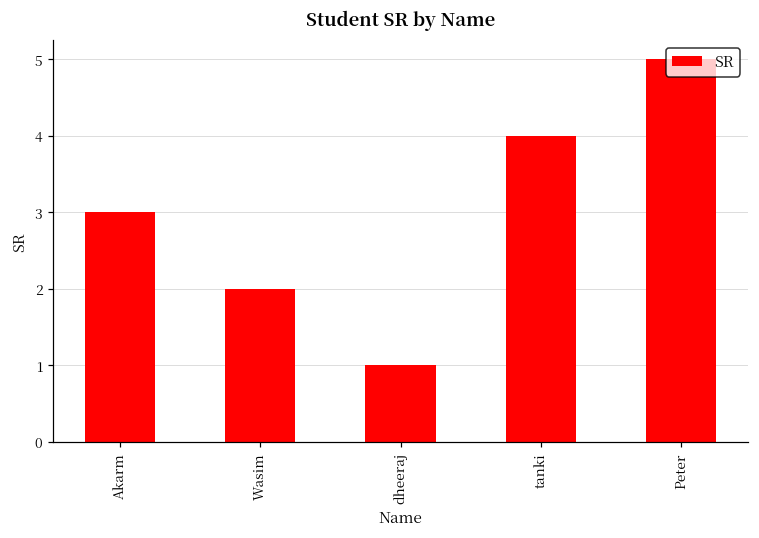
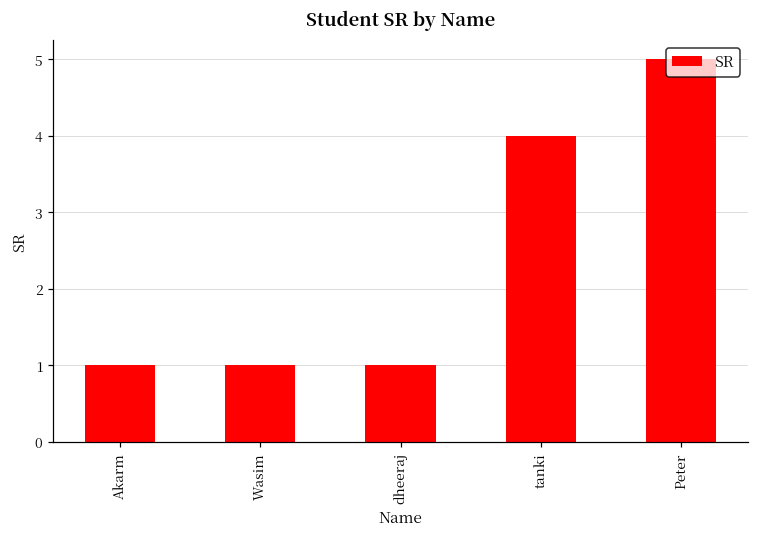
  {
-   "Akarm": 3,
-   "Wasim": 2,
+   "Akarm": 1,
+   "Wasim": 1,
    "dheeraj": 1,
    "tanki": 4
  }
